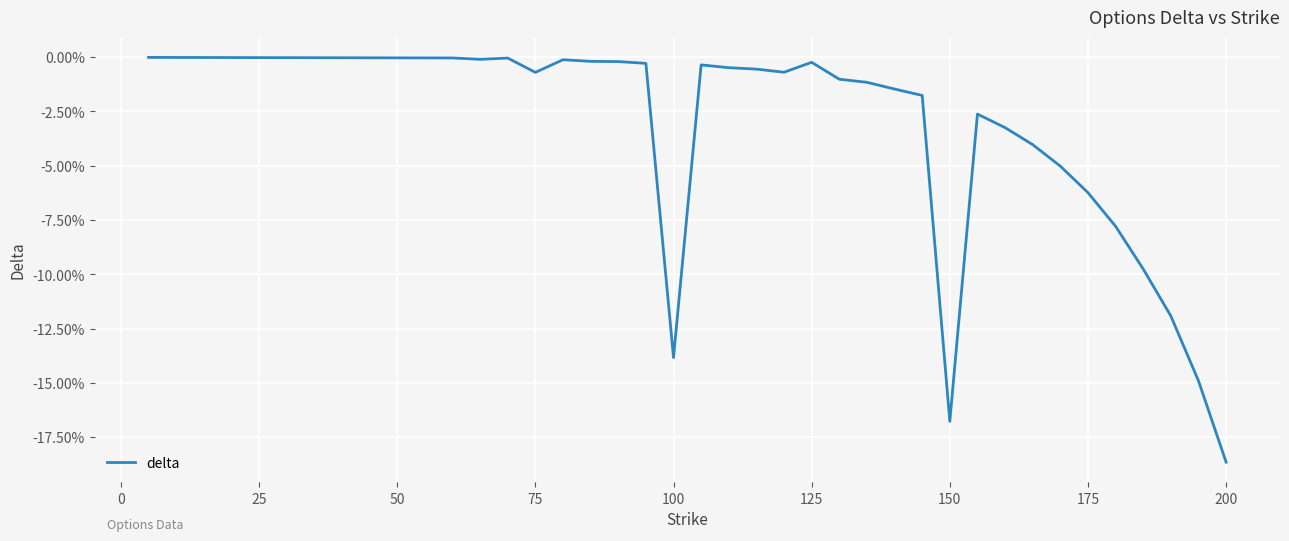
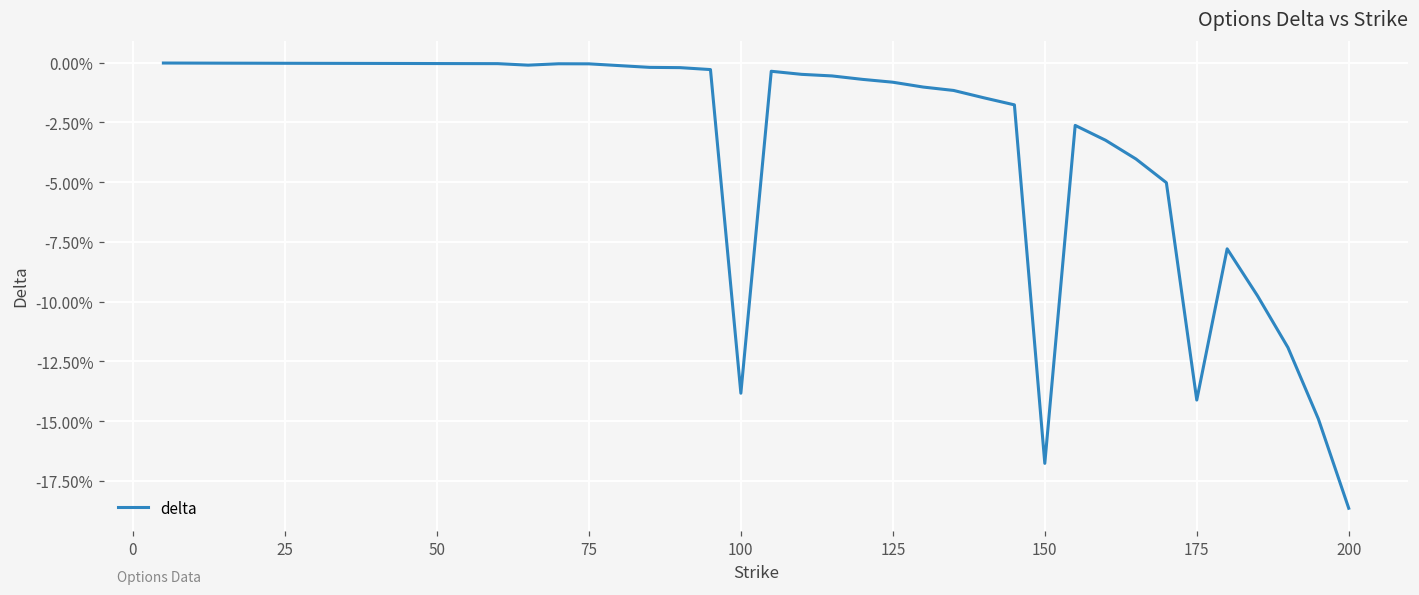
  {
    "25": "0.0%",
    "50": "0.0%",
-   "75": "-0.7%",
+   "75": "0.0%",
    "100": "-13.8%",
-   "125": "-0.2%",
+   "125": "-0.8%",
    "150": "-16.8%",
-   "175": "-6.2%",
+   "175": "-14.1%",
    "200": "-18.6%"
  }
